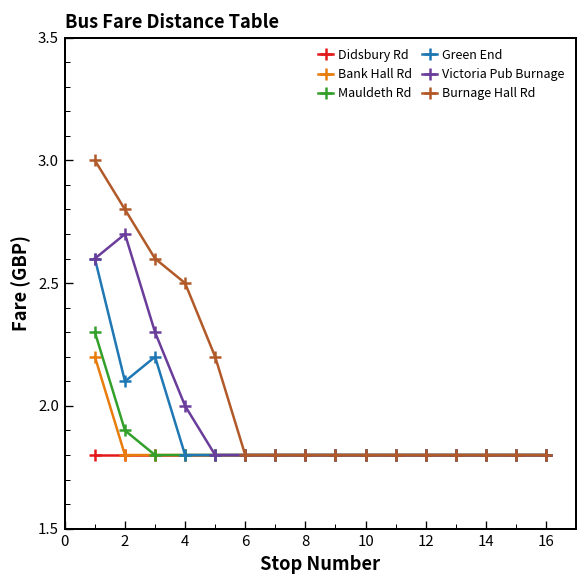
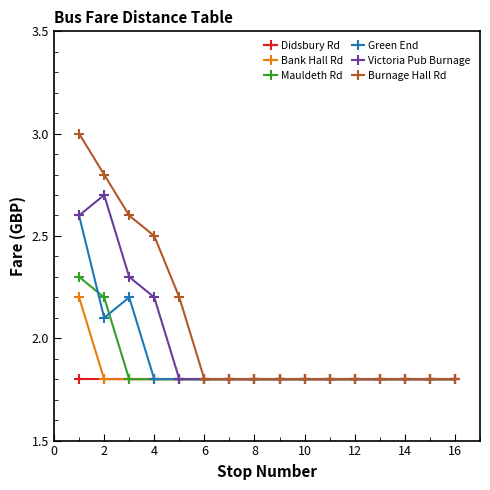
  {
    "Mauldeth Rd": {
-     "2": 1.9
+     "2": 2.2
    },
    "Green End": {
      "2": 2.1
    },
    "Victoria Pub Burnage": {
      "2": 2.7,
-     "4": 2.0
+     "4": 2.2
    },
    "Burnage Hall Rd": {
      "2": 2.8,
      "4": 2.5
    }
  }
